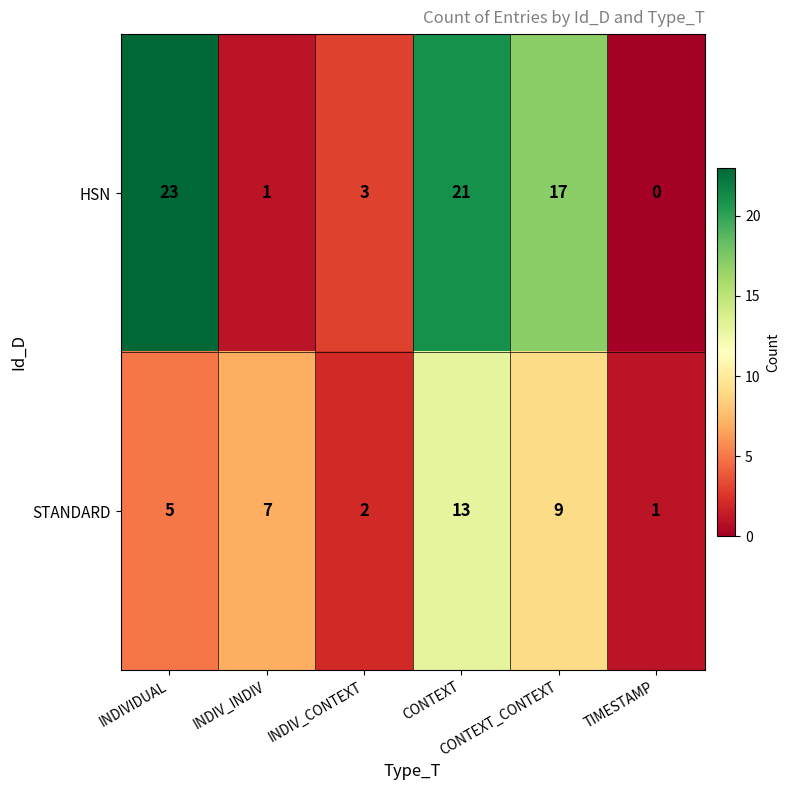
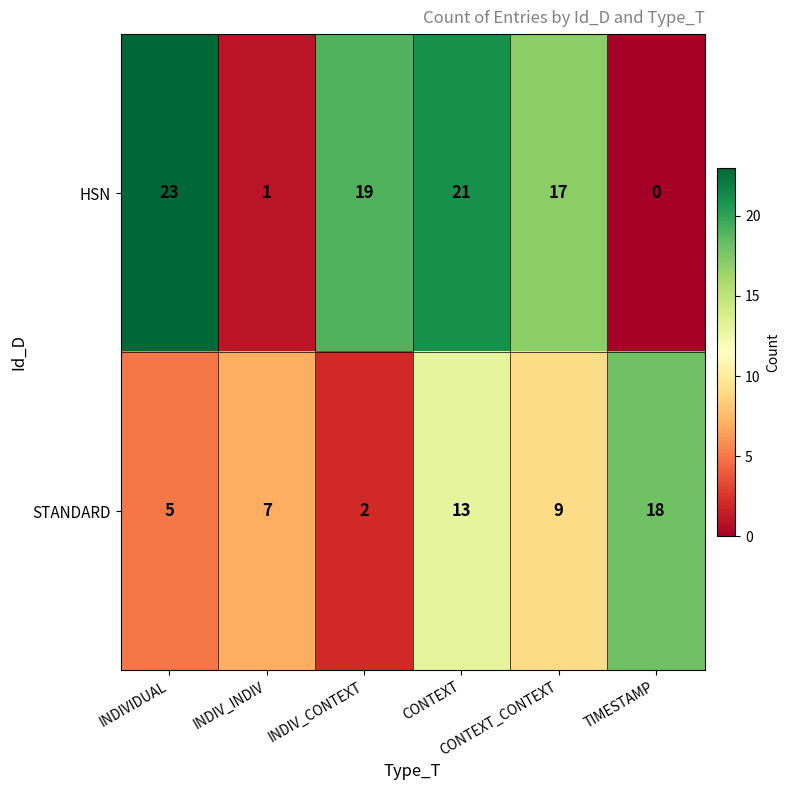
  {
    "HSN": {
      "INDIVIDUAL": 23,
      "INDIV_INDIV": 1,
-     "INDIV_CONTEXT": 3,
+     "INDIV_CONTEXT": 19,
      "CONTEXT": 21,
      "CONTEXT_CONTEXT": 17,
      "TIMESTAMP": 0
    },
    "STANDARD": {
      "INDIVIDUAL": 5,
      "INDIV_INDIV": 7,
      "INDIV_CONTEXT": 2,
      "CONTEXT": 13,
      "CONTEXT_CONTEXT": 9,
-     "TIMESTAMP": 1
+     "TIMESTAMP": 18
    }
  }
